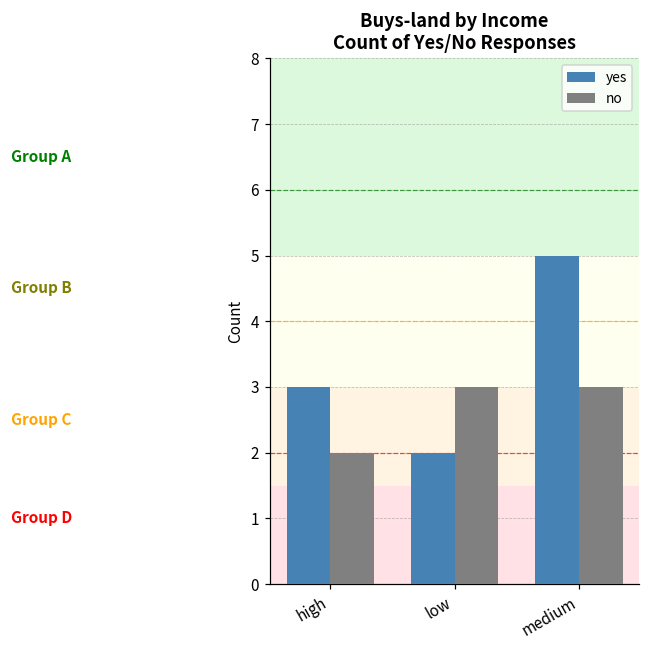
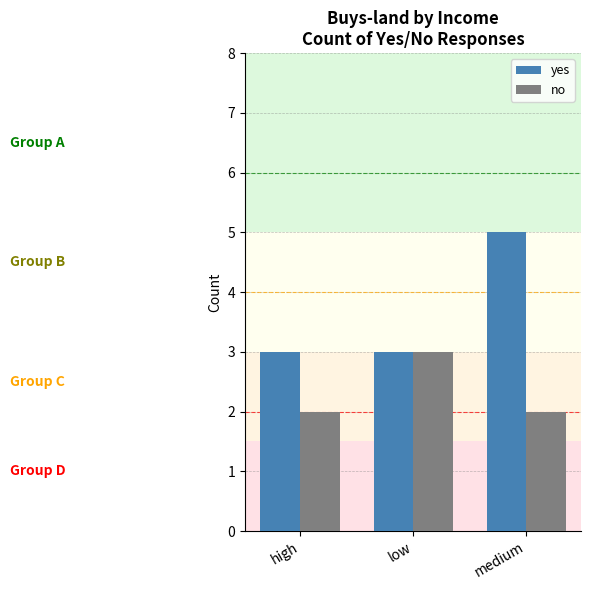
  {
    "yes": {
      "high": 3,
-     "low": 2,
+     "low": 3,
      "medium": 5
    },
    "no": {
      "high": 2,
      "low": 3,
-     "medium": 3
+     "medium": 2
    }
  }
